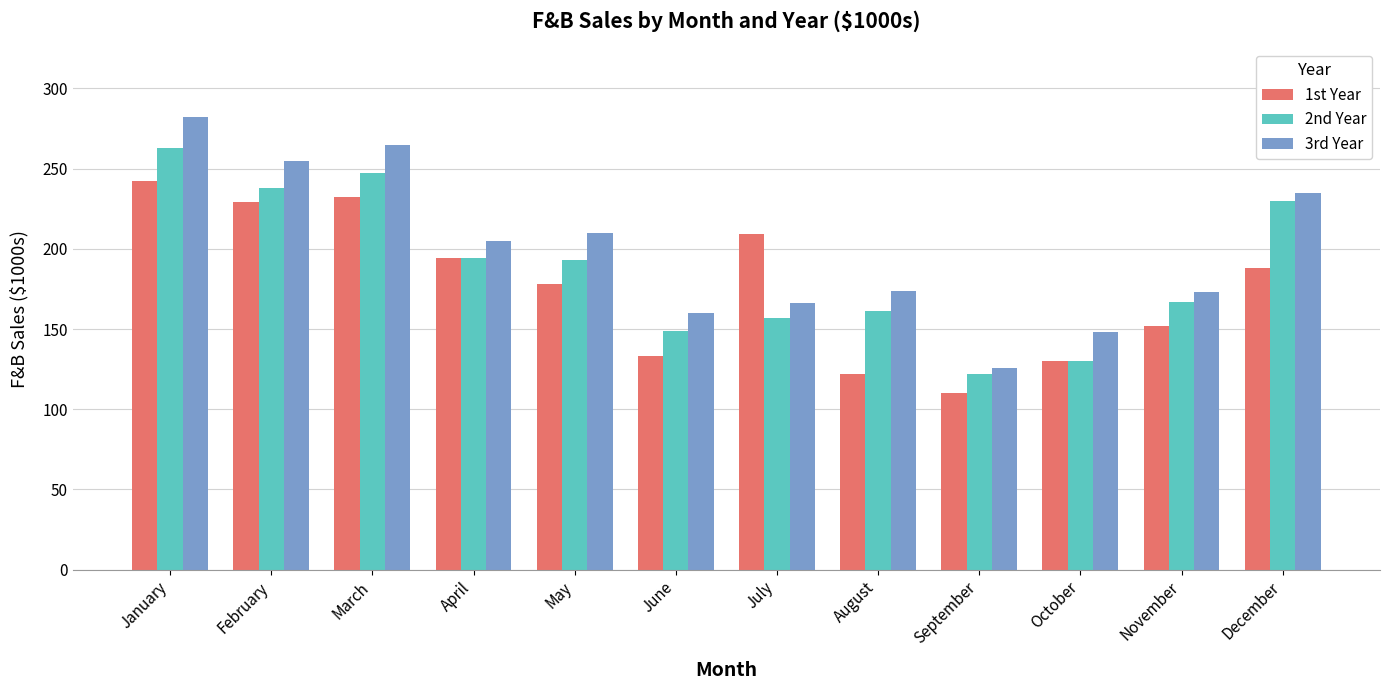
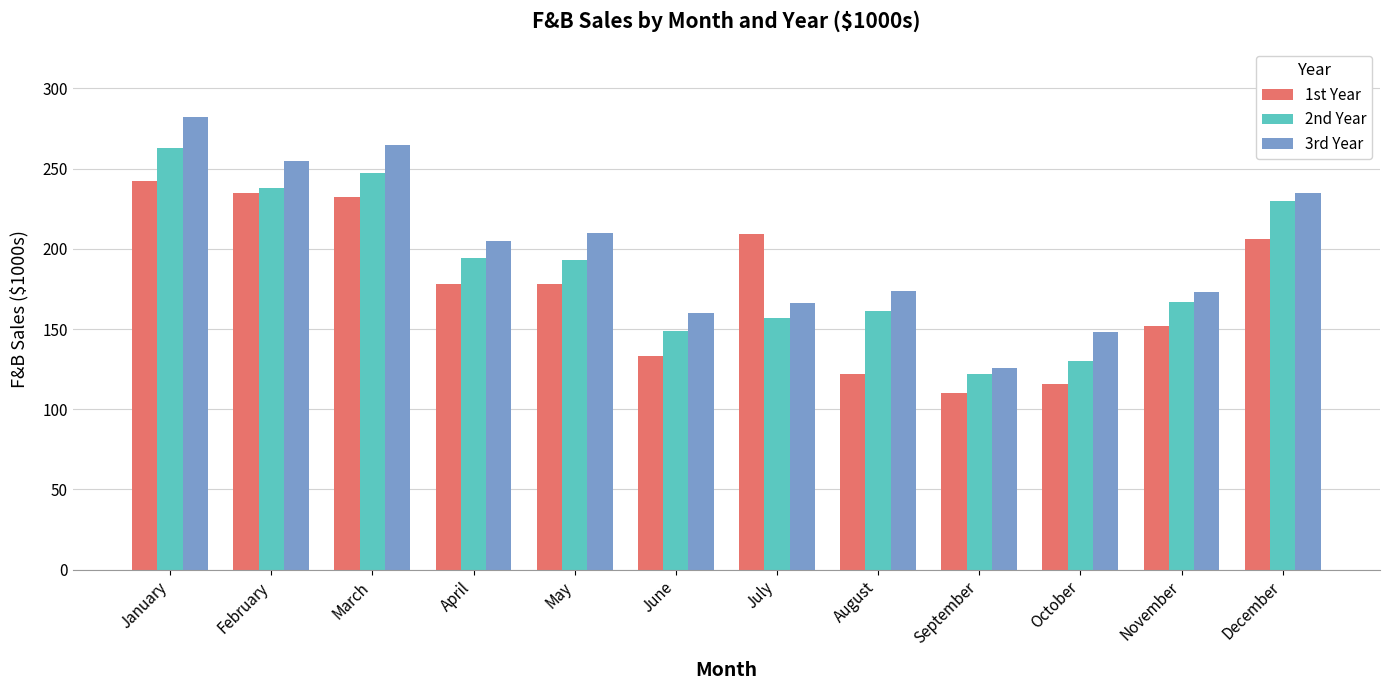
  {
    "1st Year": {
      "January": 242,
-     "February": 229,
+     "February": 235,
      "March": 232,
-     "April": 194,
+     "April": 178,
      "May": 178,
      "June": 133,
      "July": 209,
      "August": 122,
      "September": 110,
-     "October": 130,
+     "October": 116,
      "November": 152,
-     "December": 188
+     "December": 206
    }
  }
